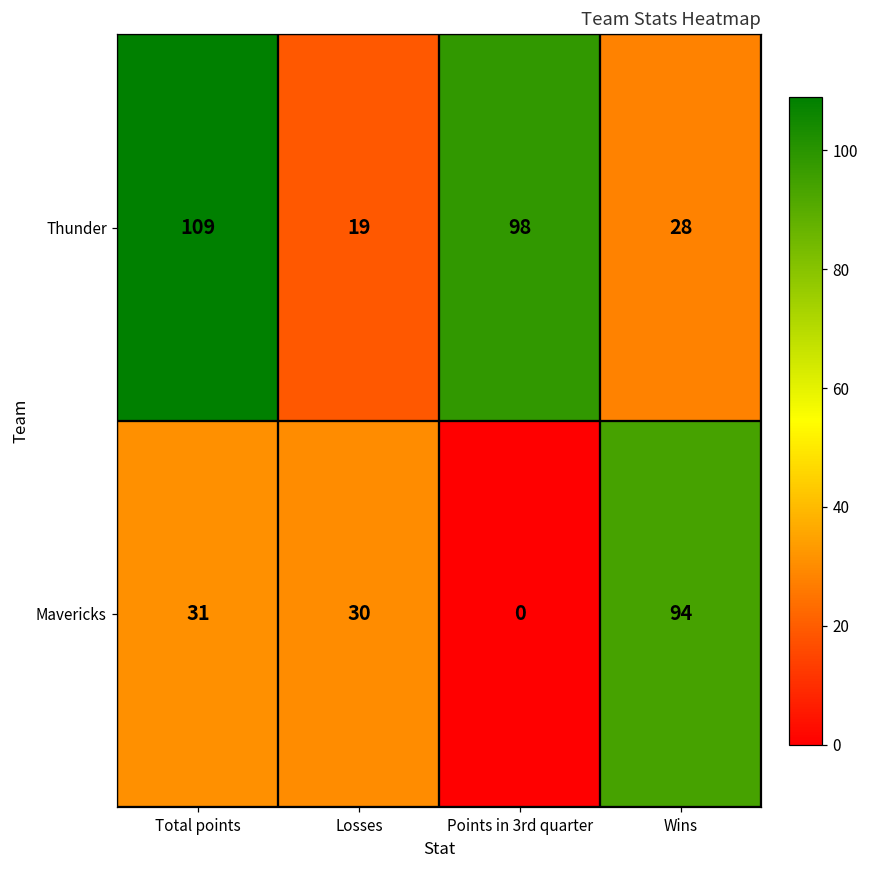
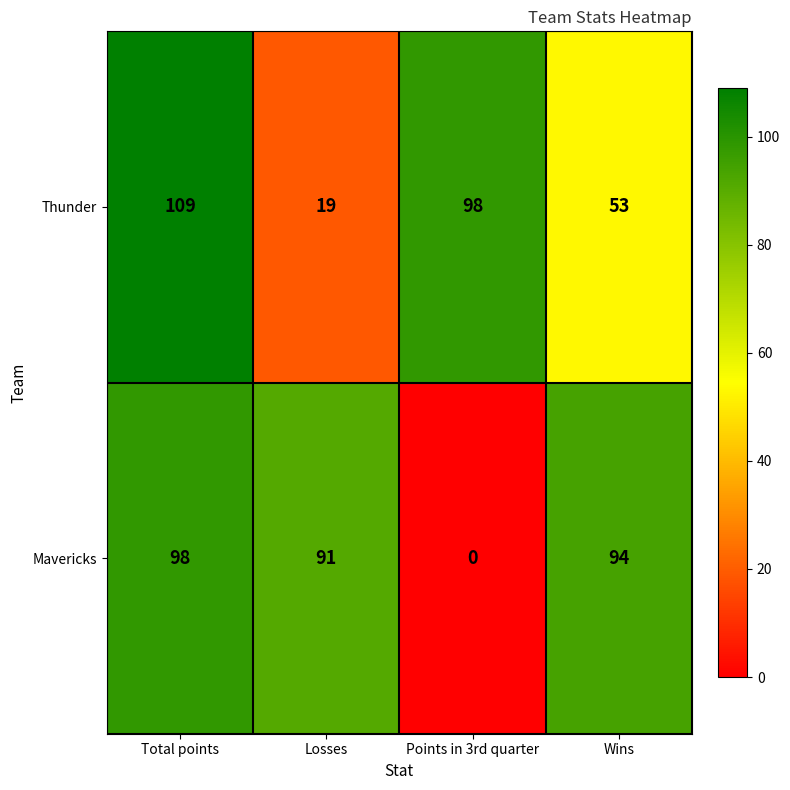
  {
    "Thunder": {
      "Total points": 109,
      "Losses": 19,
      "Points in 3rd quarter": 98,
-     "Wins": 28
+     "Wins": 53
    },
    "Mavericks": {
-     "Total points": 31,
-     "Losses": 30,
+     "Total points": 98,
+     "Losses": 91,
      "Points in 3rd quarter": 0,
      "Wins": 94
    }
  }
